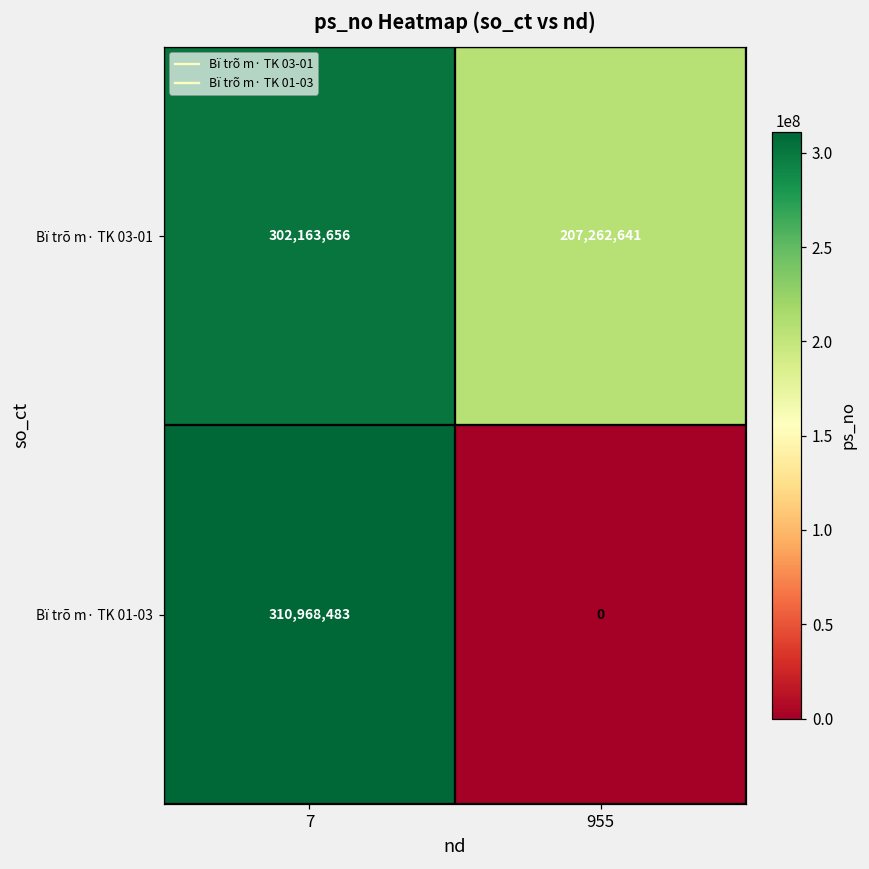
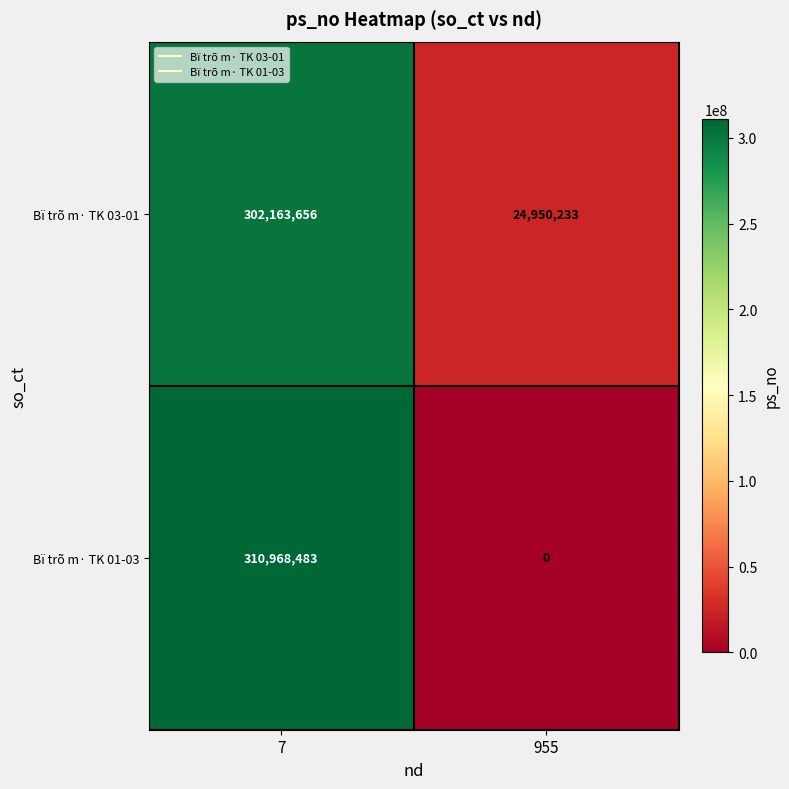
  {
    "Bï trõ m· TK 03-01": {
      "7": "302,163,656",
-     "955": "207,262,641"
+     "955": "24,950,233"
    },
    "Bï trõ m· TK 01-03": {
      "7": "310,968,483",
      "955": "0"
    }
  }
